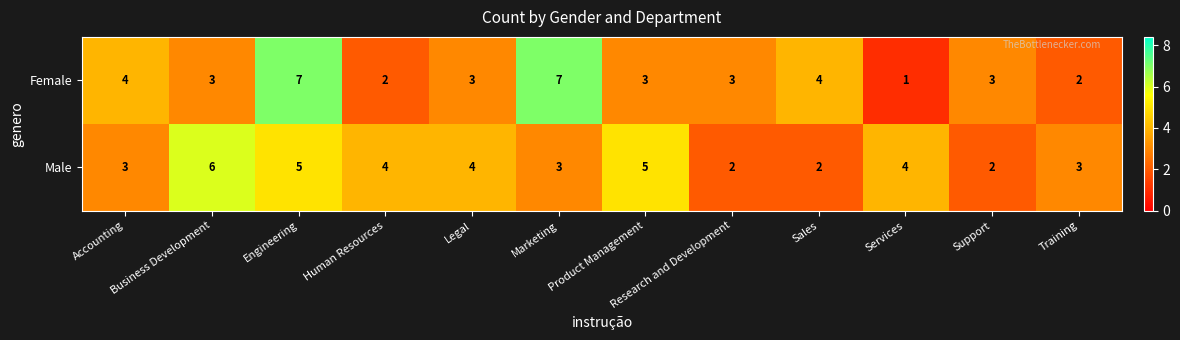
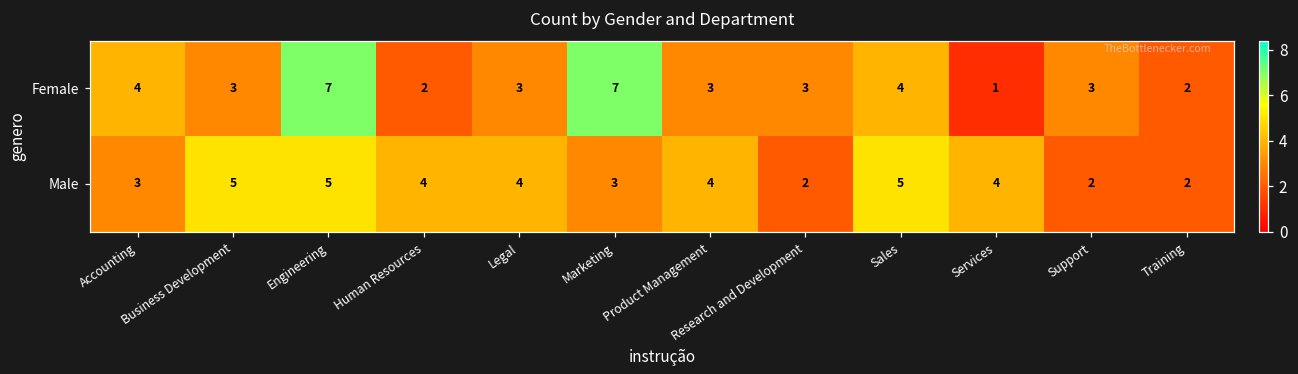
  {
    "Female": {
      "Accounting": 4,
      "Business Development": 3,
      "Engineering": 7,
      "Human Resources": 2,
      "Legal": 3,
      "Marketing": 7,
      "Product Management": 3,
      "Research and Development": 3,
      "Sales": 4,
      "Services": 1,
      "Support": 3
    },
    "Male": {
      "Accounting": 3,
-     "Business Development": 6,
+     "Business Development": 5,
      "Engineering": 5,
      "Human Resources": 4,
      "Legal": 4,
      "Marketing": 3,
-     "Product Management": 5,
+     "Product Management": 4,
      "Research and Development": 2,
-     "Sales": 2,
+     "Sales": 5,
      "Services": 4,
      "Support": 2,
-     "Training": 3
+     "Training": 2
    }
  }
